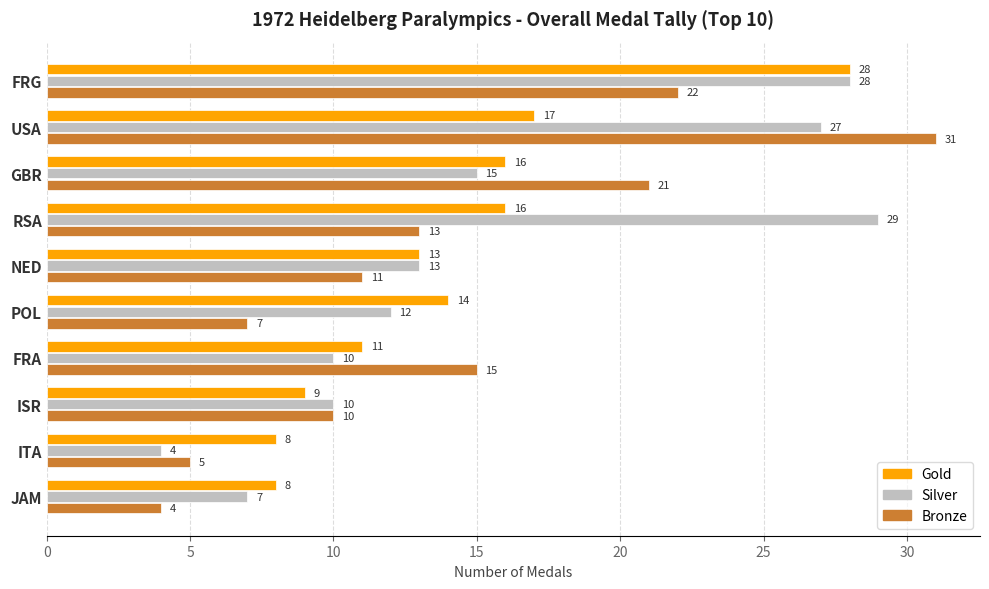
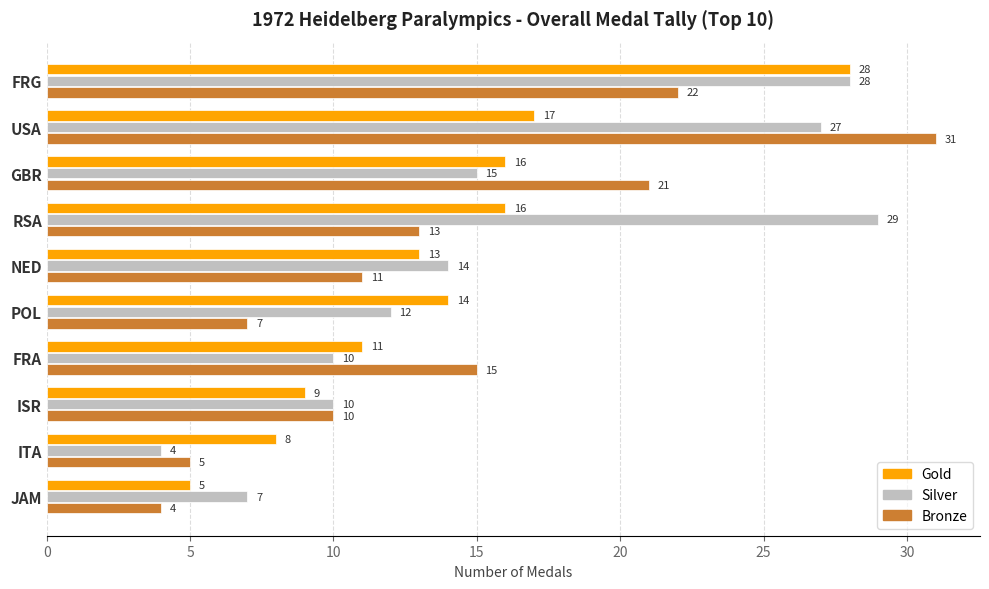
  {
    "Gold": {
      "FRG": 28,
      "USA": 17,
      "GBR": 16,
      "RSA": 16,
      "NED": 13,
      "POL": 14,
      "FRA": 11,
      "ISR": 9,
      "ITA": 8,
-     "JAM": 8
+     "JAM": 5
    },
    "Silver": {
      "FRG": 28,
      "USA": 27,
      "GBR": 15,
      "RSA": 29,
-     "NED": 13,
+     "NED": 14,
      "POL": 12,
      "FRA": 10,
      "ISR": 10,
      "ITA": 4,
      "JAM": 7
    },
    "Bronze": {
      "FRG": 22,
      "USA": 31,
      "GBR": 21,
      "RSA": 13,
      "NED": 11,
      "POL": 7,
      "FRA": 15,
      "ISR": 10,
      "ITA": 5,
      "JAM": 4
    }
  }
